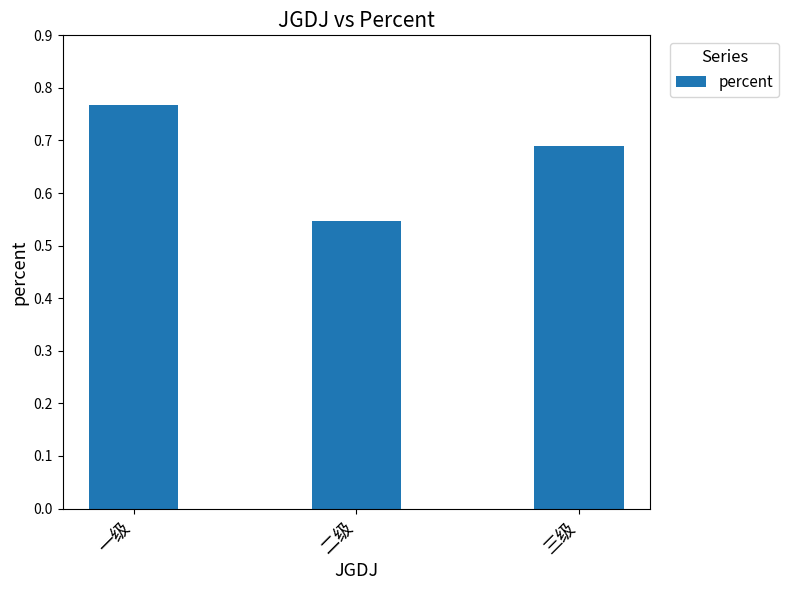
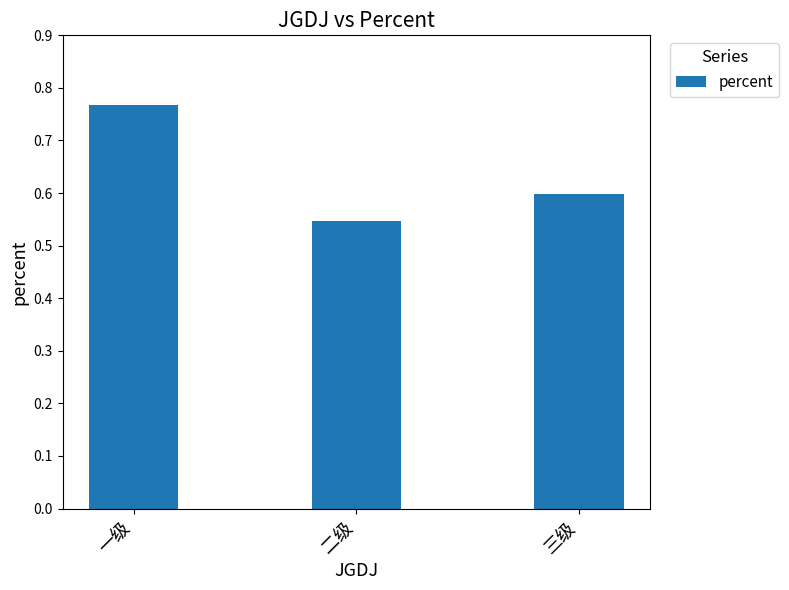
  {
    "一级": 0.77,
    "二级": 0.55,
-   "三级": 0.69
+   "三级": 0.60
  }
